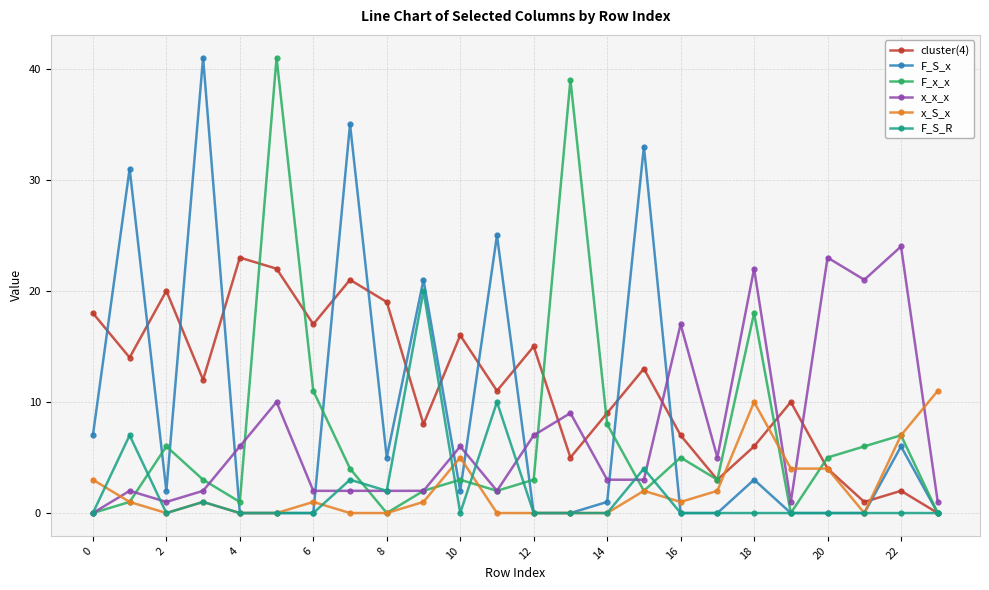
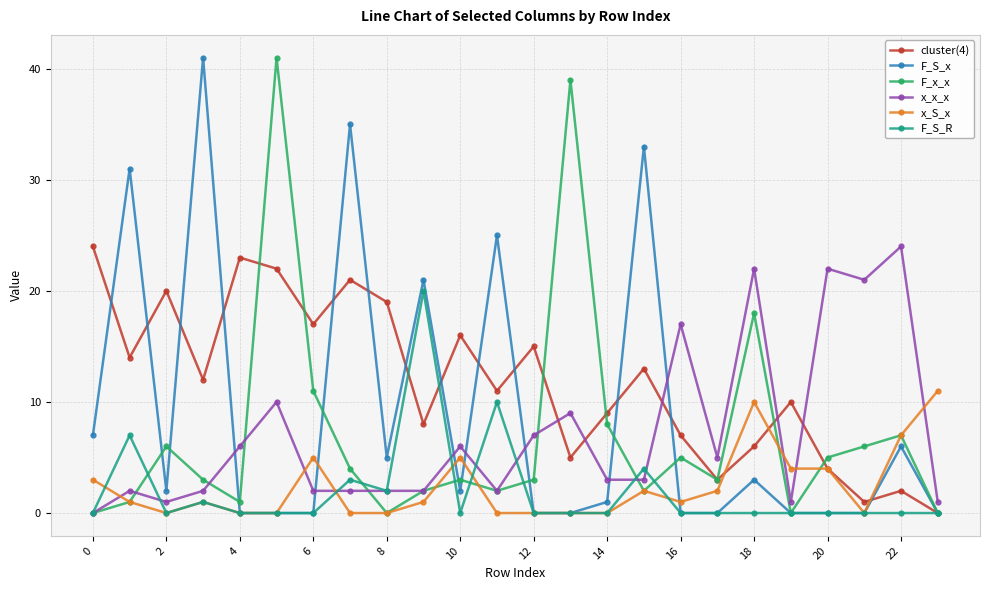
  {
    "cluster(4)": {
-     "0": 18,
+     "0": 24,
      "2": 20,
      "4": 23,
      "6": 17,
      "8": 19,
      "10": 16,
      "12": 15,
      "14": 9,
      "16": 7,
      "18": 6,
      "22": 2
    },
    "F_S_x": {
      "0": 7,
      "2": 2,
      "8": 5,
      "10": 2,
      "14": 1,
      "18": 3,
      "22": 6
    },
    "x_x_x": {
      "2": 1,
      "4": 6,
      "6": 2,
      "10": 6,
      "12": 7,
      "14": 3,
      "16": 17,
      "18": 22,
-     "20": 23,
+     "20": 22,
      "22": 24
    },
    "x_S_x": {
      "0": 3,
-     "6": 1,
+     "6": 5,
      "10": 5,
      "16": 1,
      "18": 10
    }
  }
